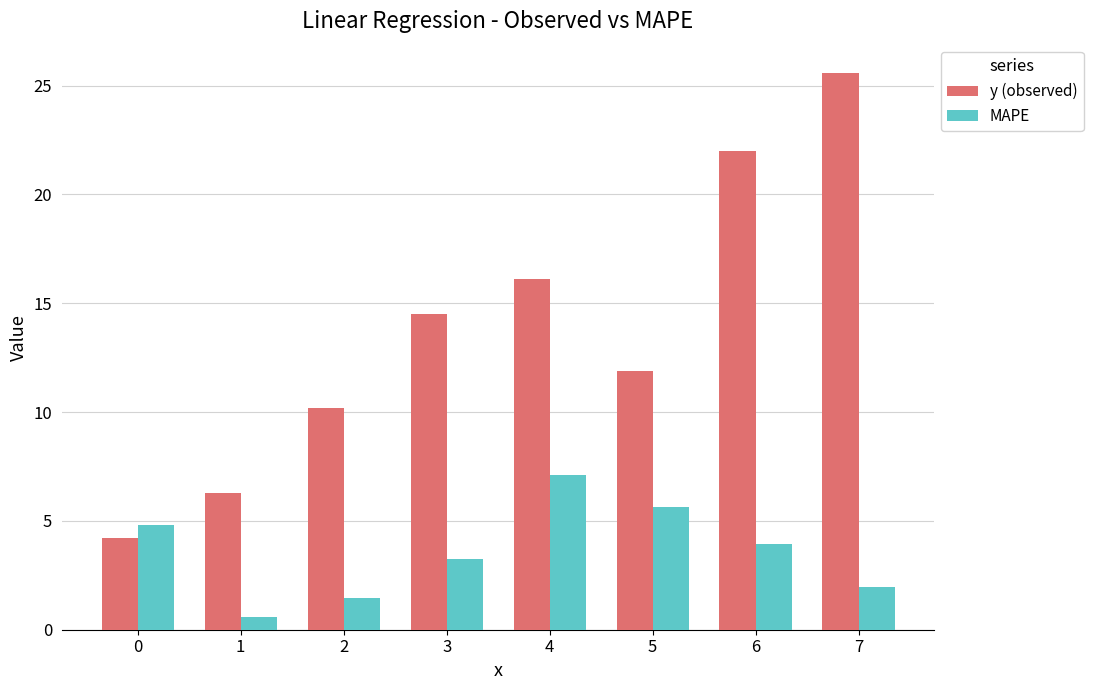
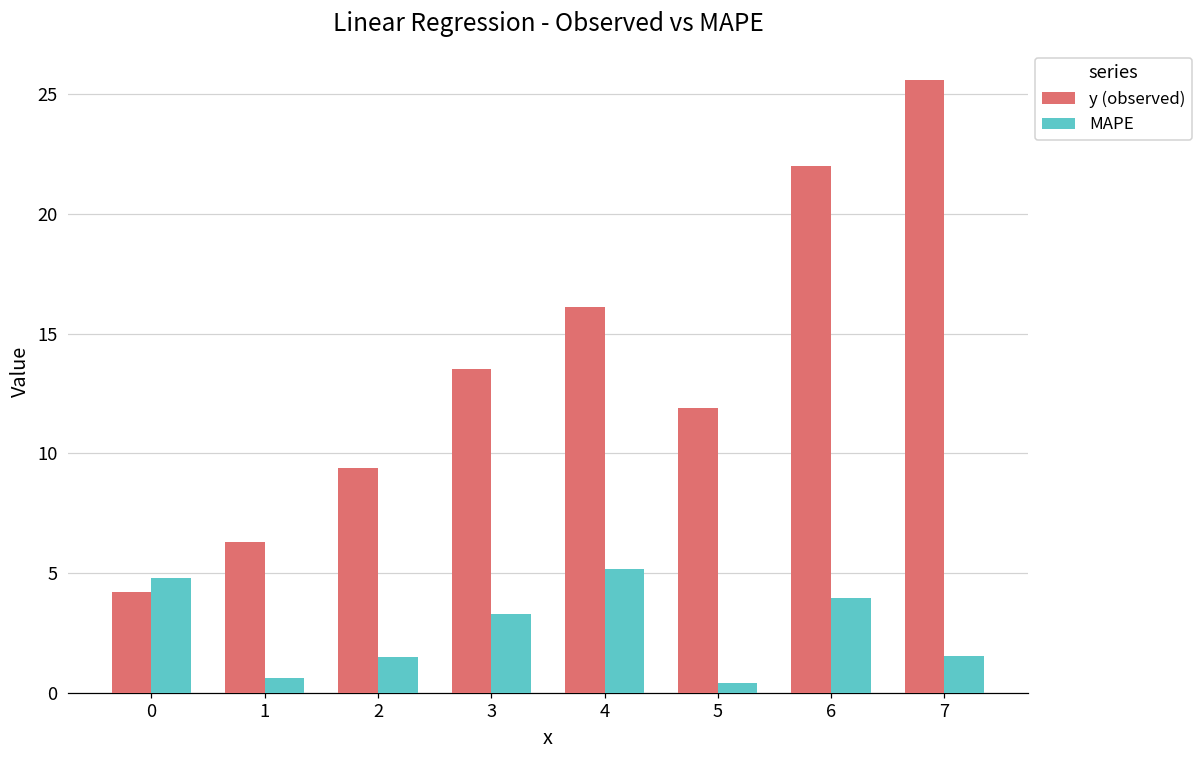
  {
    "y (observed)": {
      "0": 4.2,
      "1": 6.3,
-     "2": 10.2,
-     "3": 14.5,
+     "2": 9.4,
+     "3": 13.5,
      "4": 16.1,
      "5": 11.9,
      "6": 22.0,
      "7": 25.6
    },
    "MAPE": {
      "0": 4.8,
      "1": 0.6,
      "2": 1.5,
      "3": 3.3,
-     "4": 7.1,
-     "5": 5.7,
+     "4": 5.2,
+     "5": 0.4,
      "6": 4.0,
-     "7": 2.0
+     "7": 1.5
    }
  }
